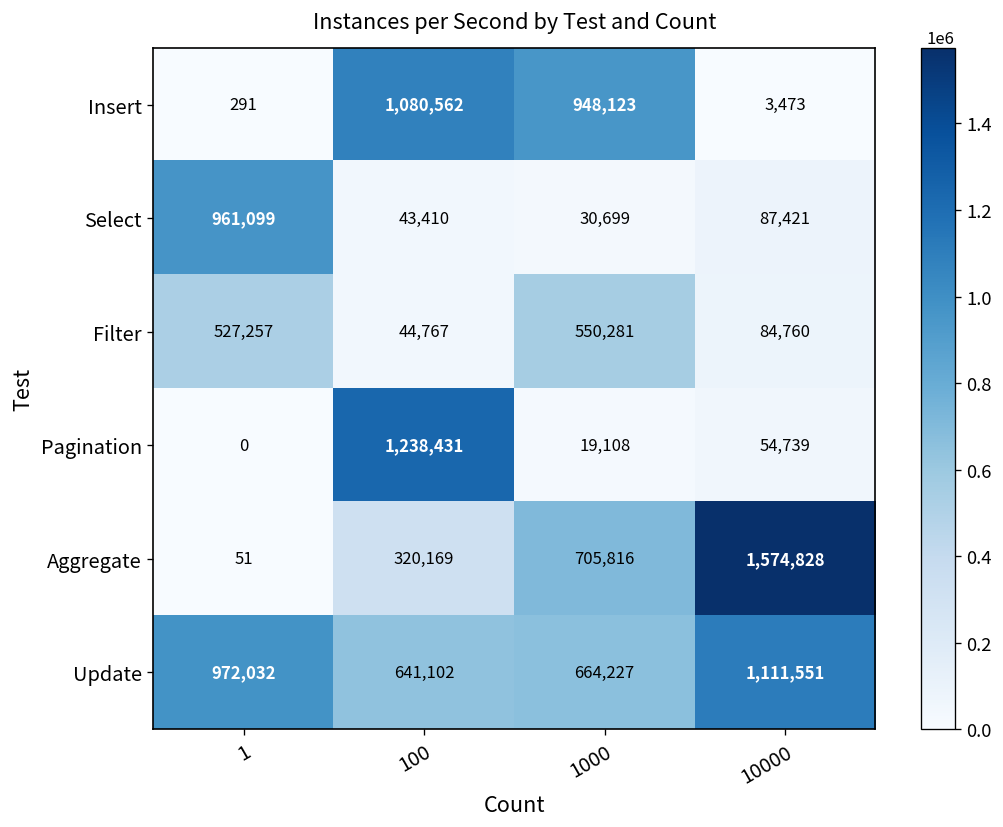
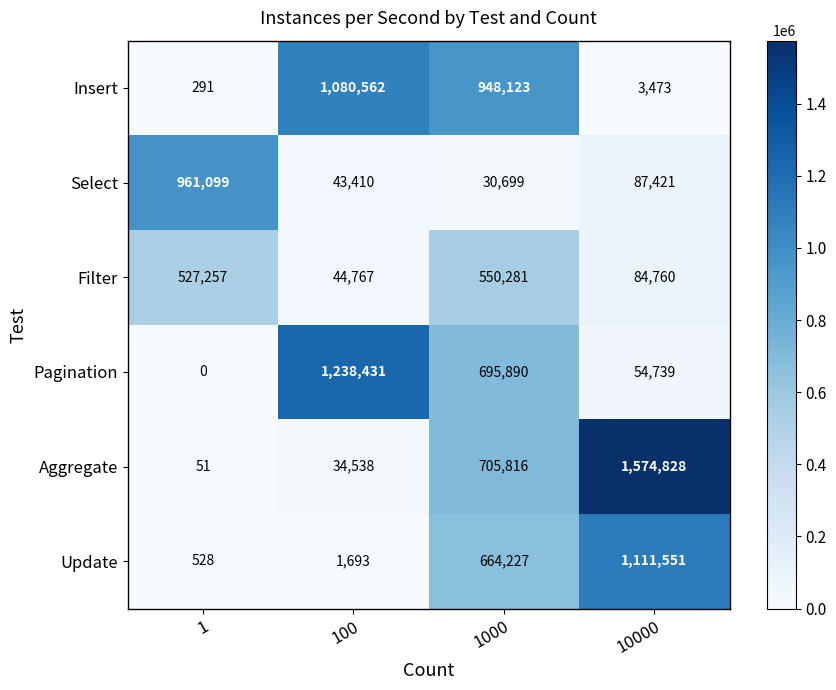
  {
    "Insert": {
      "1": "291",
      "100": "1,080,562",
      "1000": "948,123",
      "10000": "3,473"
    },
    "Select": {
      "1": "961,099",
      "100": "43,410",
      "1000": "30,699",
      "10000": "87,421"
    },
    "Filter": {
      "1": "527,257",
      "100": "44,767",
      "1000": "550,281",
      "10000": "84,760"
    },
    "Pagination": {
      "1": "0",
      "100": "1,238,431",
-     "1000": "19,108",
+     "1000": "695,890",
      "10000": "54,739"
    },
    "Aggregate": {
      "1": "51",
-     "100": "320,169",
+     "100": "34,538",
      "1000": "705,816",
      "10000": "1,574,828"
    },
    "Update": {
-     "1": "972,032",
-     "100": "641,102",
+     "1": "528",
+     "100": "1,693",
      "1000": "664,227",
      "10000": "1,111,551"
    }
  }
